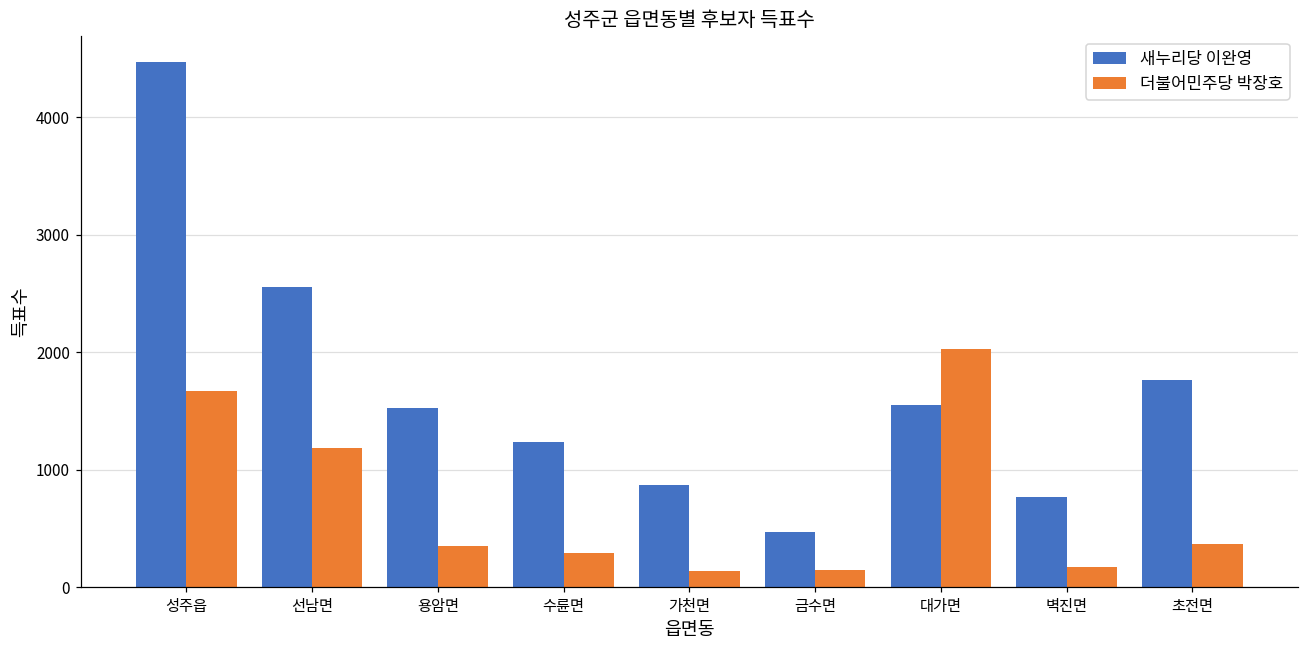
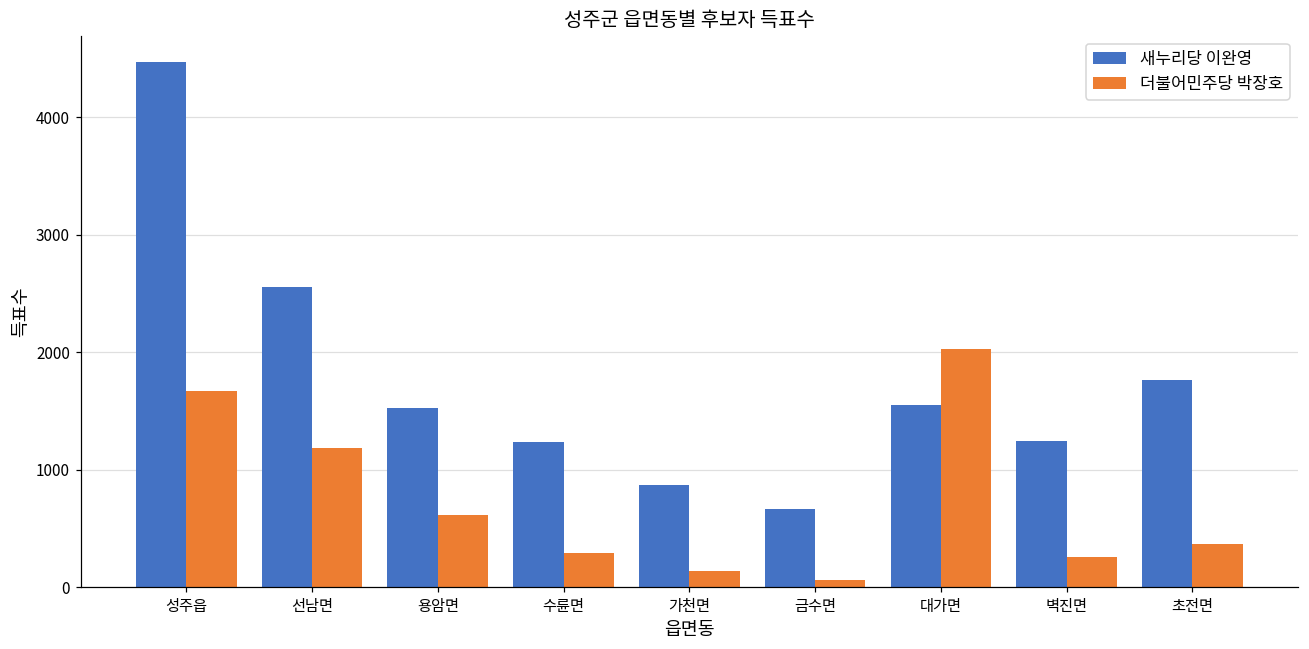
  {
    "새누리당 이완영": {
      "성주읍": 4470,
      "선남면": 2560,
      "용암면": 1530,
      "수륜면": 1240,
      "가천면": 870,
-     "금수면": 470,
+     "금수면": 660,
      "대가면": 1550,
-     "벽진면": 770,
+     "벽진면": 1250,
      "초전면": 1760
    },
    "더불어민주당 박장호": {
      "성주읍": 1670,
      "선남면": 1180,
-     "용암면": 350,
+     "용암면": 610,
      "수륜면": 290,
      "가천면": 140,
-     "금수면": 150,
+     "금수면": 60,
      "대가면": 2030,
-     "벽진면": 170,
+     "벽진면": 260,
      "초전면": 370
    }
  }
